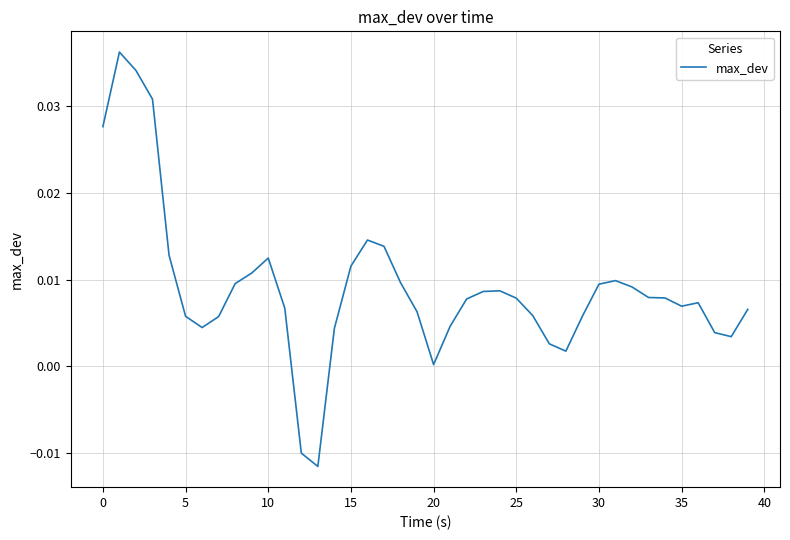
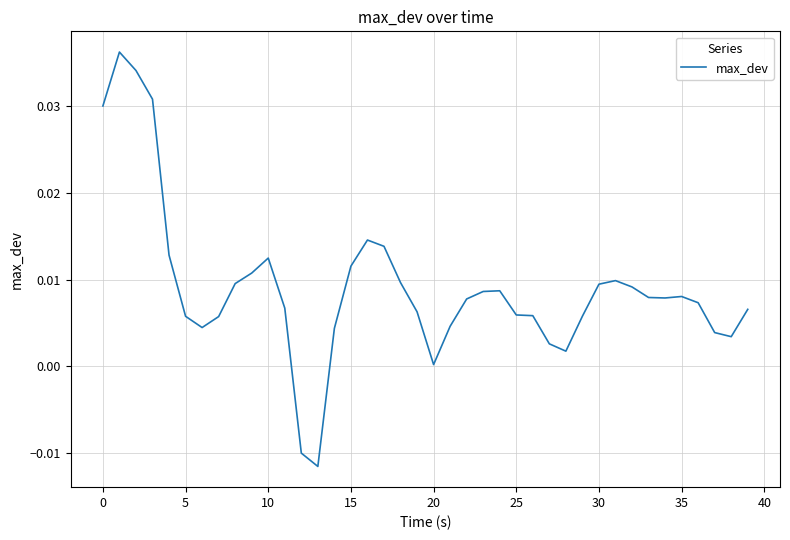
  {
-   "0": 0.028,
+   "0": 0.030,
    "5": 0.006,
    "10": 0.012,
    "15": 0.012,
    "20": 0.000,
-   "25": 0.008,
+   "25": 0.006,
    "30": 0.009,
-   "35": 0.007
+   "35": 0.008
  }
